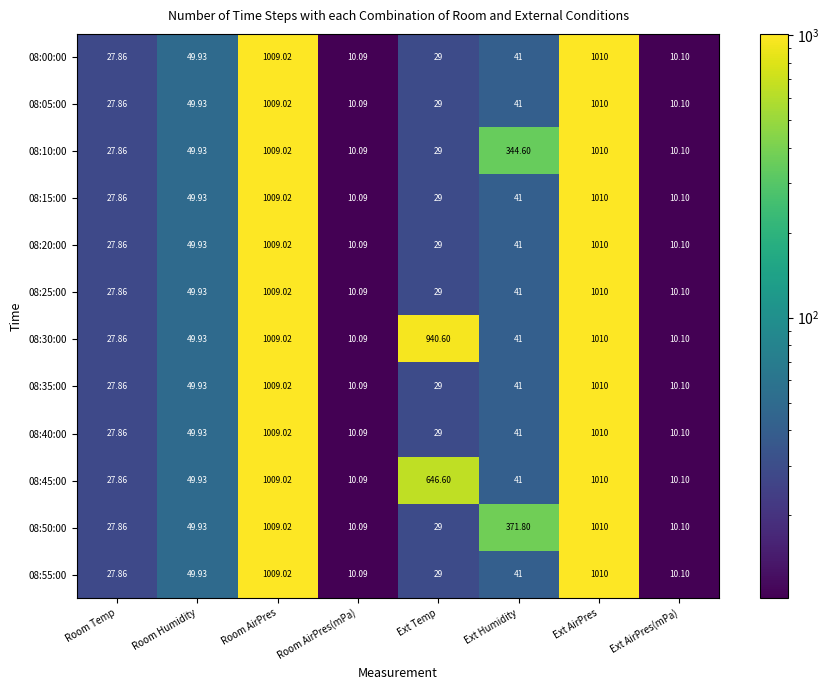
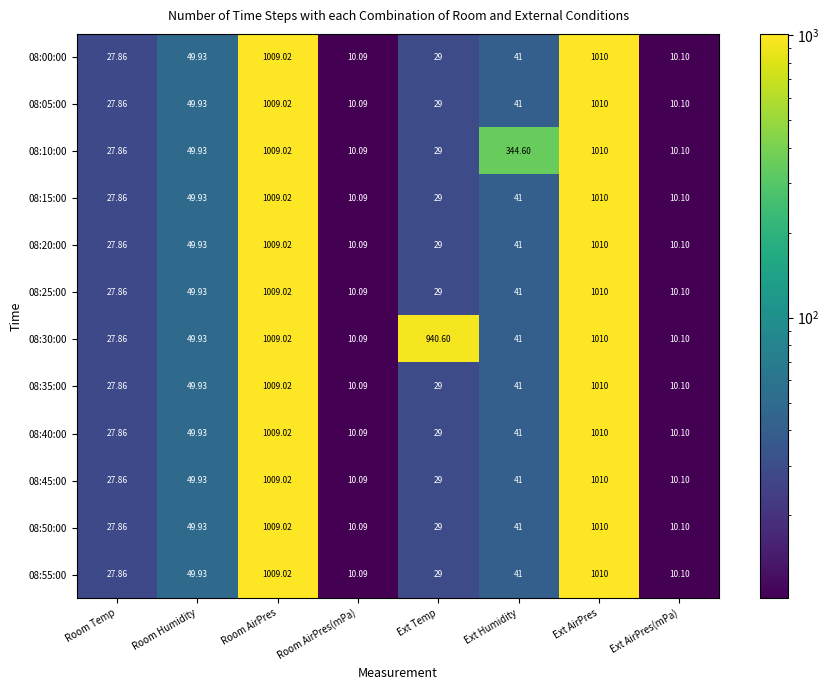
  {
    "08:00:00": {
      "Room Temp": 27.86,
      "Room Humidity": 49.93,
      "Room AirPres": 1009.02,
      "Room AirPres(mPa)": 10.09,
      "Ext Temp": 29,
      "Ext Humidity": 41,
      "Ext AirPres": 1010,
      "Ext AirPres(mPa)": 10.10
    },
    "08:05:00": {
      "Room Temp": 27.86,
      "Room Humidity": 49.93,
      "Room AirPres": 1009.02,
      "Room AirPres(mPa)": 10.09,
      "Ext Temp": 29,
      "Ext Humidity": 41,
      "Ext AirPres": 1010,
      "Ext AirPres(mPa)": 10.10
    },
    "08:10:00": {
      "Room Temp": 27.86,
      "Room Humidity": 49.93,
      "Room AirPres": 1009.02,
      "Room AirPres(mPa)": 10.09,
      "Ext Temp": 29,
      "Ext Humidity": 344.60,
      "Ext AirPres": 1010,
      "Ext AirPres(mPa)": 10.10
    },
    "08:15:00": {
      "Room Temp": 27.86,
      "Room Humidity": 49.93,
      "Room AirPres": 1009.02,
      "Room AirPres(mPa)": 10.09,
      "Ext Temp": 29,
      "Ext Humidity": 41,
      "Ext AirPres": 1010,
      "Ext AirPres(mPa)": 10.10
    },
    "08:20:00": {
      "Room Temp": 27.86,
      "Room Humidity": 49.93,
      "Room AirPres": 1009.02,
      "Room AirPres(mPa)": 10.09,
      "Ext Temp": 29,
      "Ext Humidity": 41,
      "Ext AirPres": 1010,
      "Ext AirPres(mPa)": 10.10
    },
    "08:25:00": {
      "Room Temp": 27.86,
      "Room Humidity": 49.93,
      "Room AirPres": 1009.02,
      "Room AirPres(mPa)": 10.09,
      "Ext Temp": 29,
      "Ext Humidity": 41,
      "Ext AirPres": 1010,
      "Ext AirPres(mPa)": 10.10
    },
    "08:30:00": {
      "Room Temp": 27.86,
      "Room Humidity": 49.93,
      "Room AirPres": 1009.02,
      "Room AirPres(mPa)": 10.09,
      "Ext Temp": 940.60,
      "Ext Humidity": 41,
      "Ext AirPres": 1010,
      "Ext AirPres(mPa)": 10.10
    },
    "08:35:00": {
      "Room Temp": 27.86,
      "Room Humidity": 49.93,
      "Room AirPres": 1009.02,
      "Room AirPres(mPa)": 10.09,
      "Ext Temp": 29,
      "Ext Humidity": 41,
      "Ext AirPres": 1010,
      "Ext AirPres(mPa)": 10.10
    },
    "08:40:00": {
      "Room Temp": 27.86,
      "Room Humidity": 49.93,
      "Room AirPres": 1009.02,
      "Room AirPres(mPa)": 10.09,
      "Ext Temp": 29,
      "Ext Humidity": 41,
      "Ext AirPres": 1010,
      "Ext AirPres(mPa)": 10.10
    },
    "08:45:00": {
      "Room Temp": 27.86,
      "Room Humidity": 49.93,
      "Room AirPres": 1009.02,
      "Room AirPres(mPa)": 10.09,
-     "Ext Temp": 646.60,
+     "Ext Temp": 29,
      "Ext Humidity": 41,
      "Ext AirPres": 1010,
      "Ext AirPres(mPa)": 10.10
    },
    "08:50:00": {
      "Room Temp": 27.86,
      "Room Humidity": 49.93,
      "Room AirPres": 1009.02,
      "Room AirPres(mPa)": 10.09,
      "Ext Temp": 29,
-     "Ext Humidity": 371.80,
+     "Ext Humidity": 41,
      "Ext AirPres": 1010,
      "Ext AirPres(mPa)": 10.10
    },
    "08:55:00": {
      "Room Temp": 27.86,
      "Room Humidity": 49.93,
      "Room AirPres": 1009.02,
      "Room AirPres(mPa)": 10.09,
      "Ext Temp": 29,
      "Ext Humidity": 41,
      "Ext AirPres": 1010,
      "Ext AirPres(mPa)": 10.10
    }
  }
